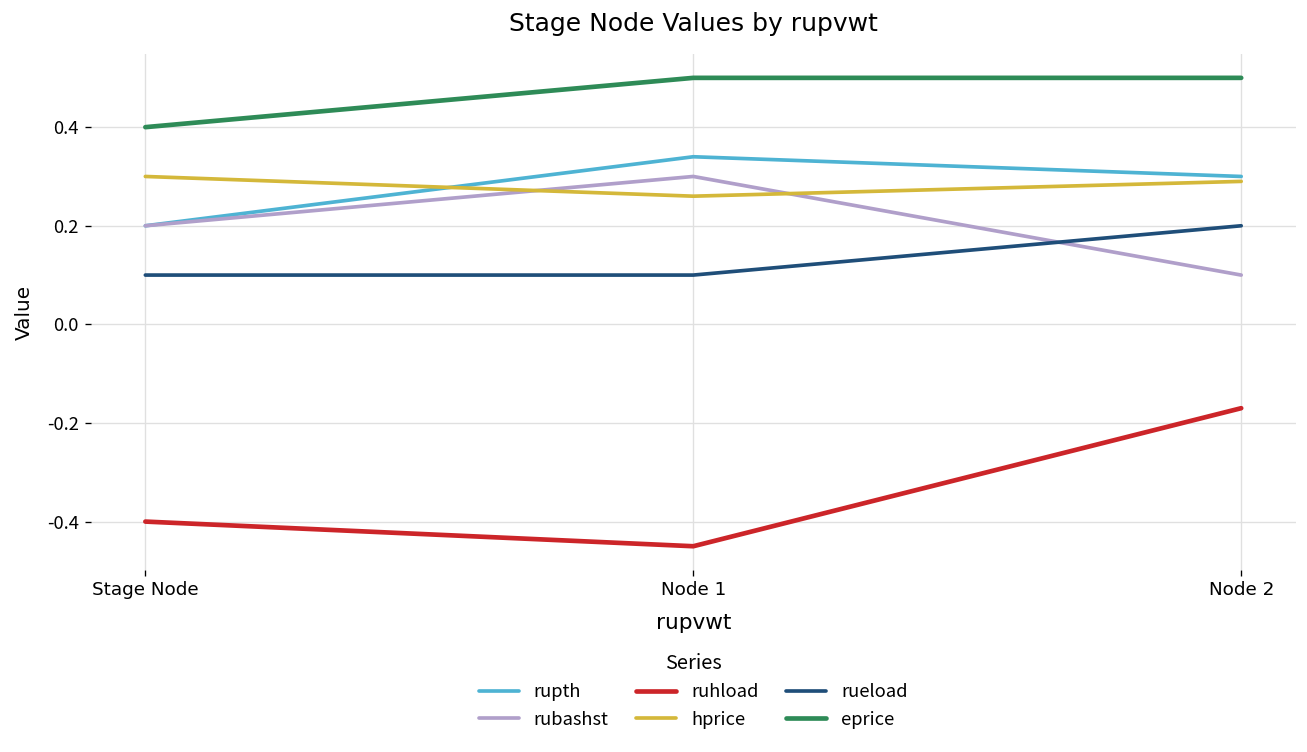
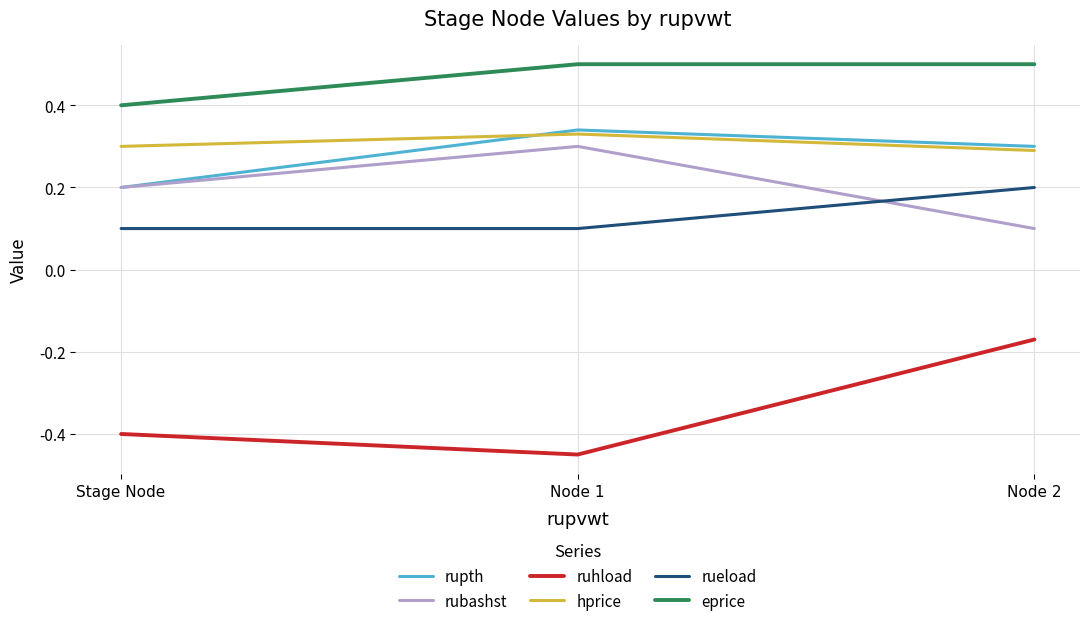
  {
    "rupth": {
      "Node 1": 0.34,
      "Node 2": 0.30
    },
    "rubashst": {
      "Node 1": 0.30,
      "Node 2": 0.10
    },
    "ruhload": {
      "Stage Node": -0.40,
      "Node 1": -0.45,
      "Node 2": -0.17
    },
    "hprice": {
      "Stage Node": 0.30,
-     "Node 1": 0.26,
+     "Node 1": 0.33,
      "Node 2": 0.29
    },
    "rueload": {
      "Stage Node": 0.10,
      "Node 1": 0.10,
      "Node 2": 0.20
    },
    "eprice": {
      "Stage Node": 0.40,
      "Node 1": 0.50,
      "Node 2": 0.50
    }
  }
